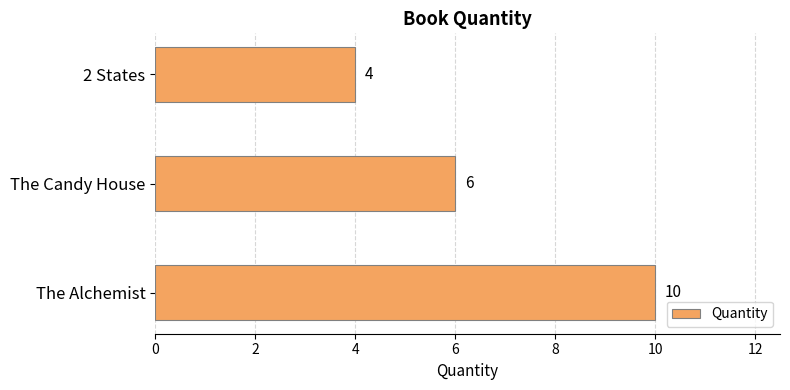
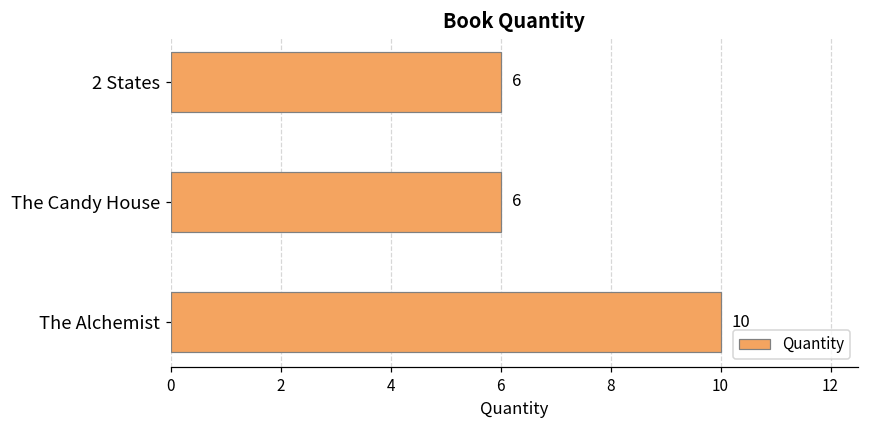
  {
-   "2 States": 4,
+   "2 States": 6,
    "The Candy House": 6,
    "The Alchemist": 10
  }
